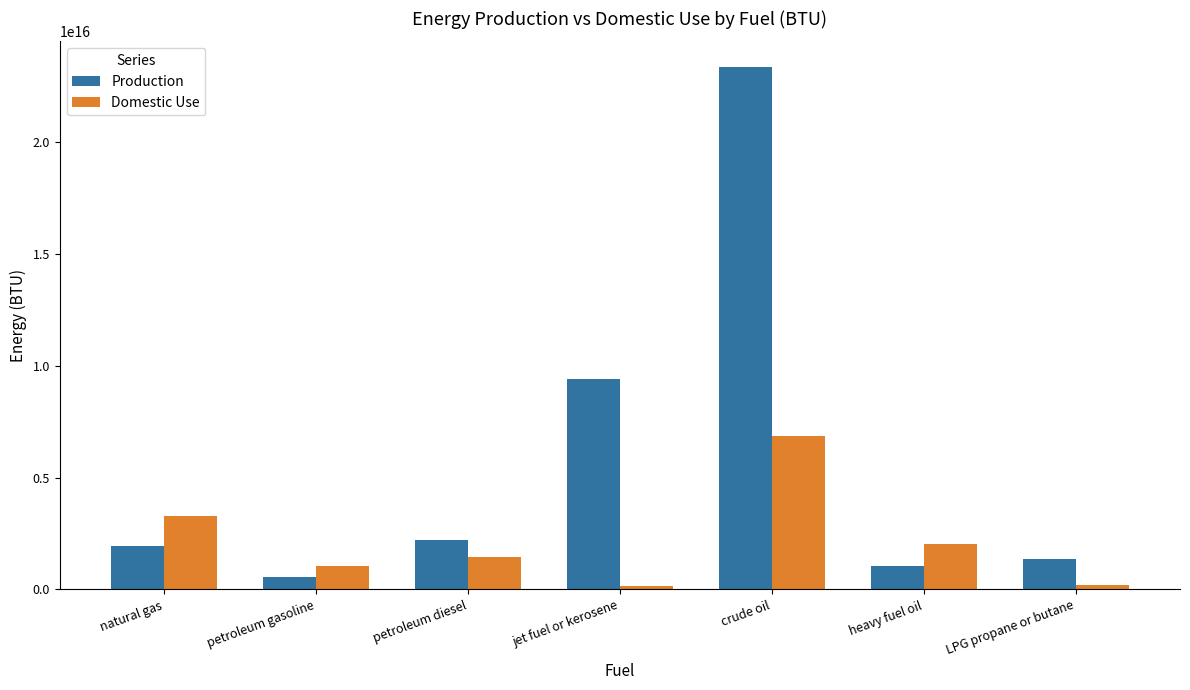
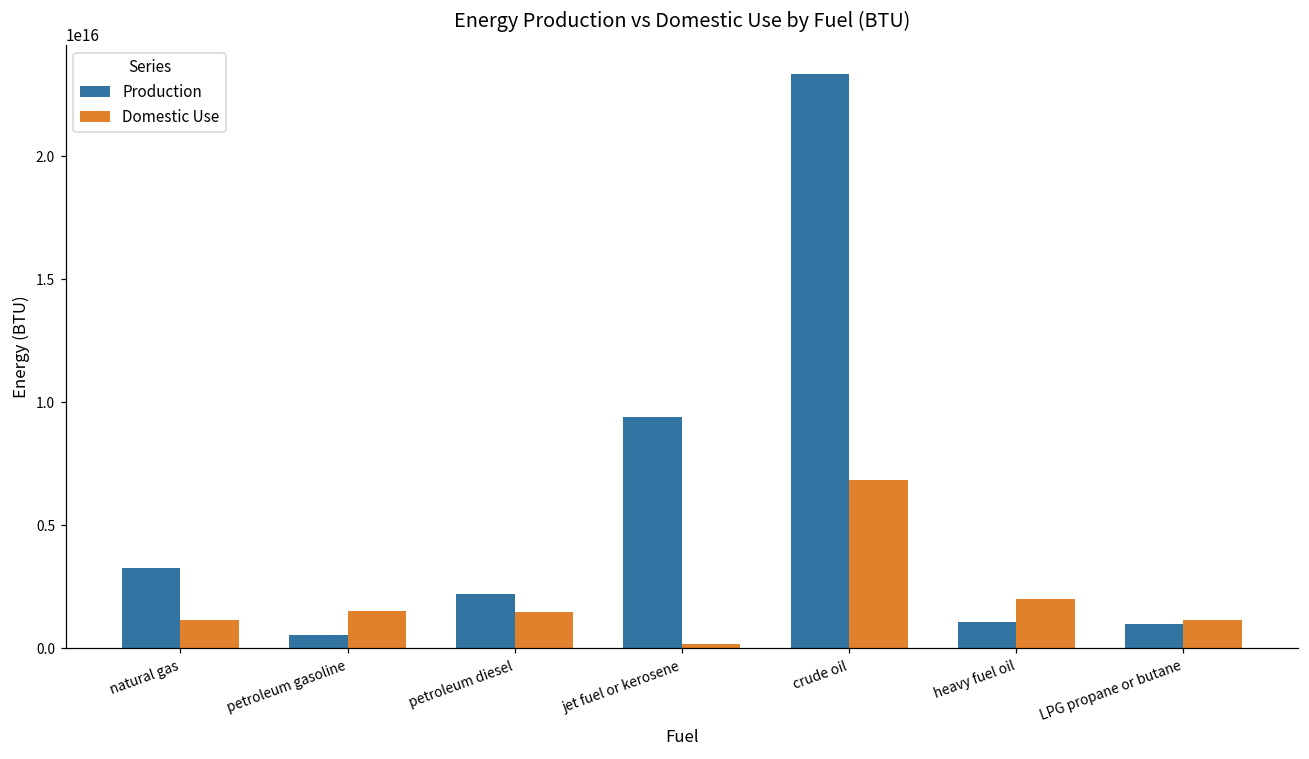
  {
    "Production": {
-     "natural gas": 1900000000000000,
+     "natural gas": 3300000000000000,
      "petroleum gasoline": 600000000000000,
      "petroleum diesel": 2200000000000000,
      "jet fuel or kerosene": 9400000000000000,
      "crude oil": 23300000000000000,
      "heavy fuel oil": 1100000000000000,
-     "LPG propane or butane": 1400000000000000
+     "LPG propane or butane": 1000000000000000
    },
    "Domestic Use": {
-     "natural gas": 3300000000000000,
-     "petroleum gasoline": 1100000000000000,
+     "natural gas": 1200000000000000,
+     "petroleum gasoline": 1500000000000000,
      "petroleum diesel": 1500000000000000,
      "jet fuel or kerosene": 200000000000000,
      "crude oil": 6800000000000000,
      "heavy fuel oil": 2000000000000000,
-     "LPG propane or butane": 200000000000000
+     "LPG propane or butane": 1200000000000000
    }
  }
